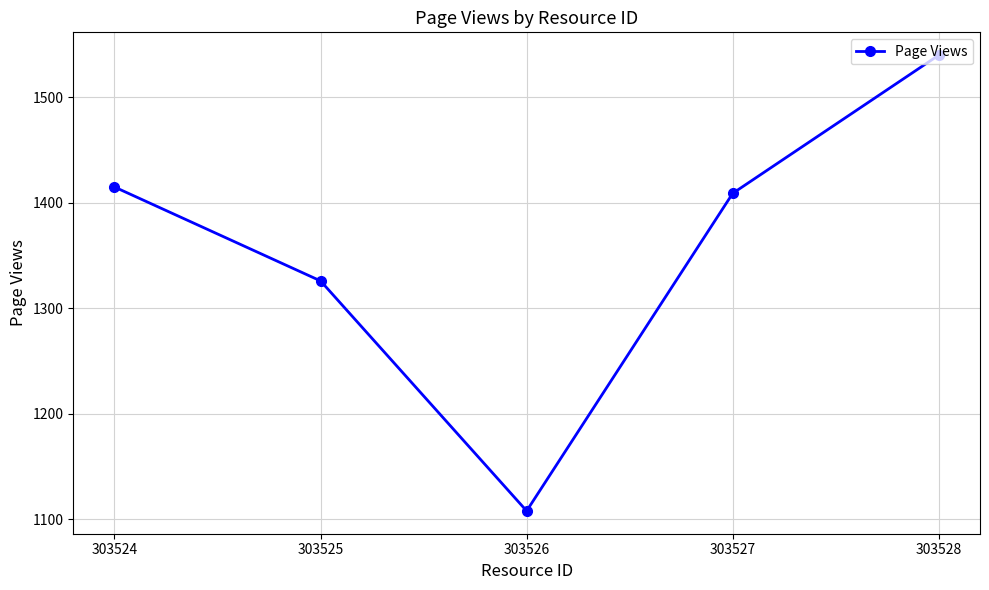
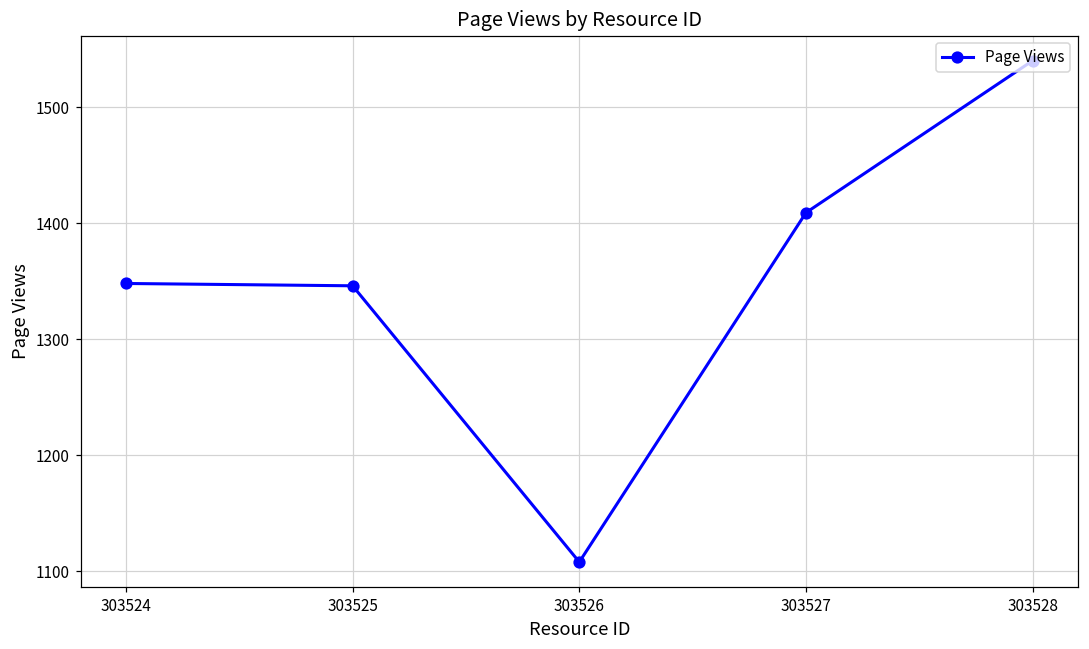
  {
-   "303524": 1415,
-   "303525": 1326,
+   "303524": 1348,
+   "303525": 1346,
    "303526": 1108,
    "303527": 1409
  }
